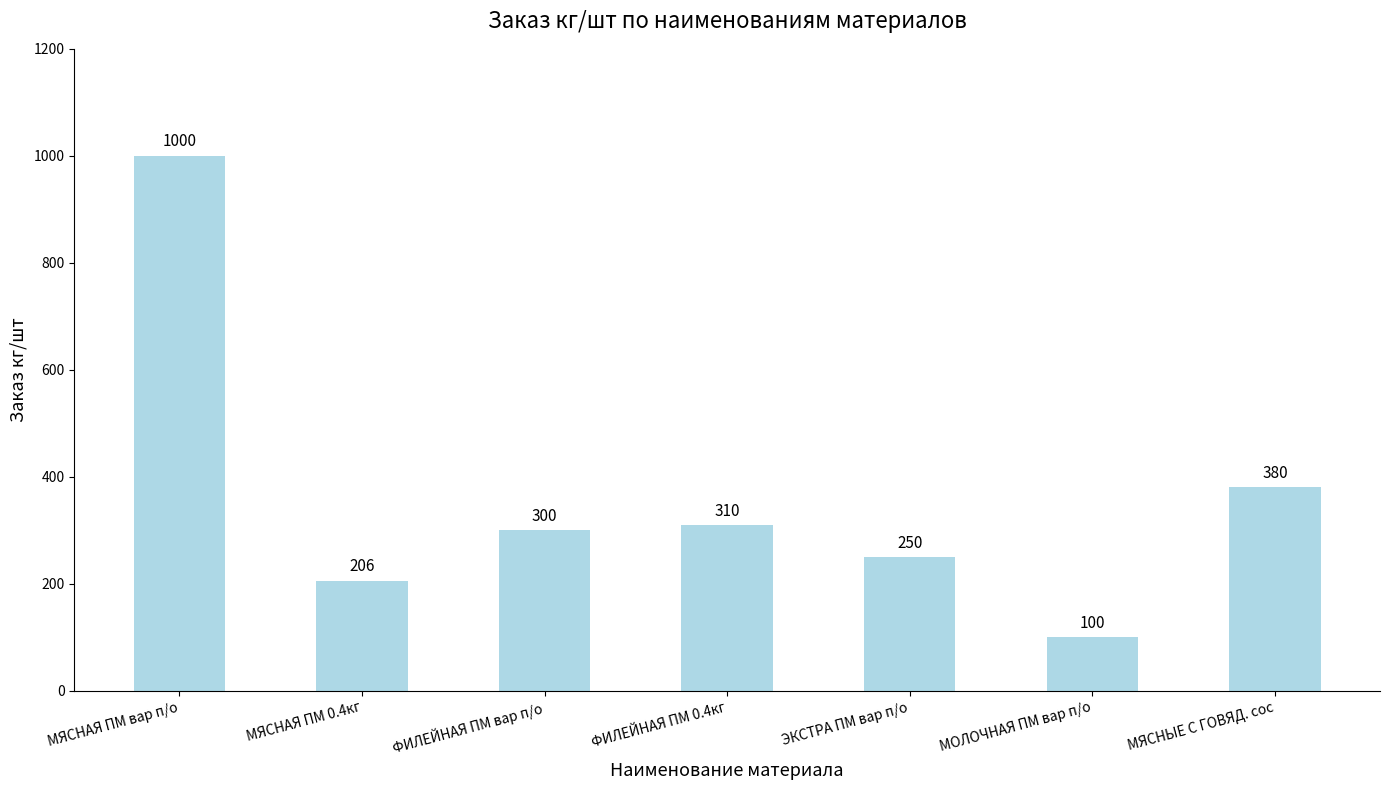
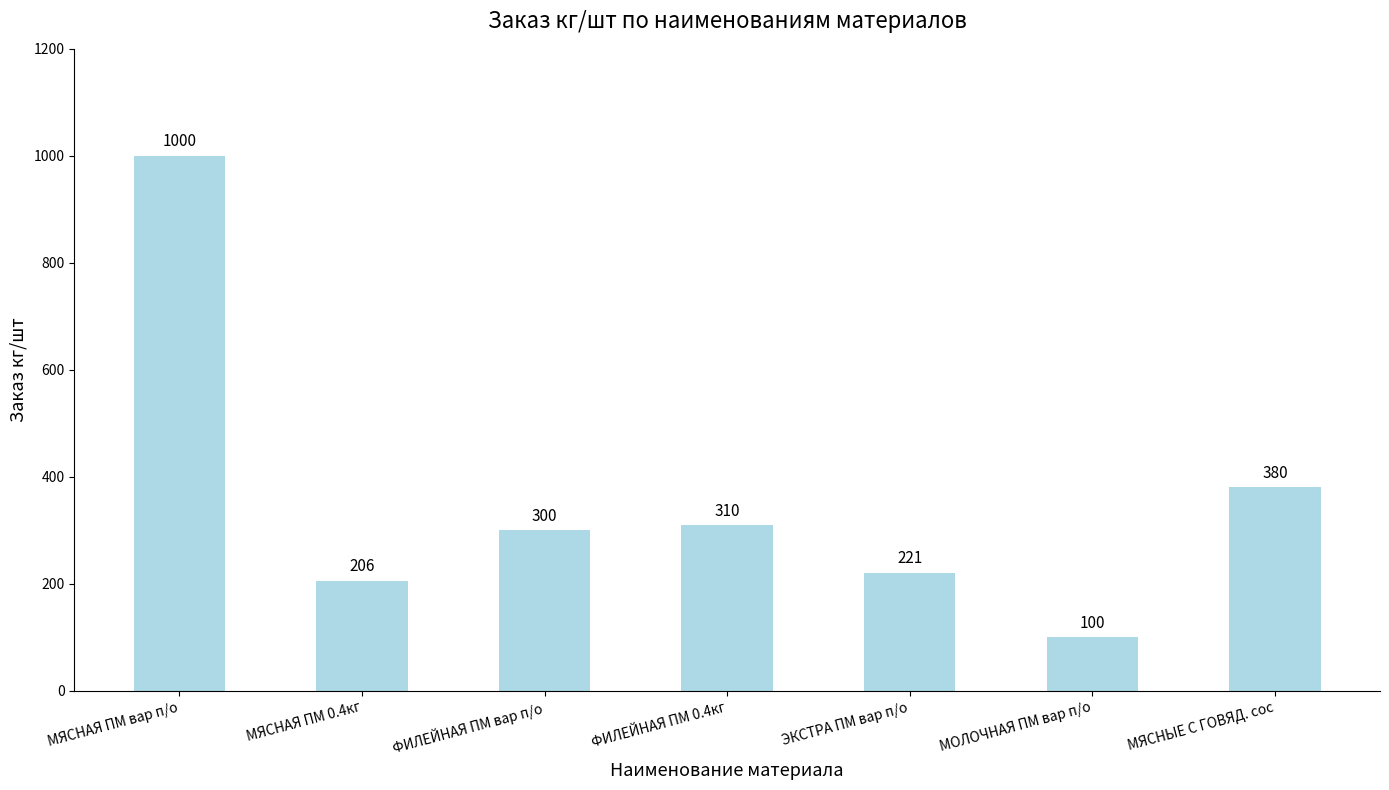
  {
    "МЯСНАЯ ПМ вар п/о": 1000,
    "МЯСНАЯ ПМ 0.4кг": 206,
    "ФИЛЕЙНАЯ ПМ вар п/о": 300,
    "ФИЛЕЙНАЯ ПМ 0.4кг": 310,
-   "ЭКСТРА ПМ вар п/о": 250,
+   "ЭКСТРА ПМ вар п/о": 221,
    "МОЛОЧНАЯ ПМ вар п/о": 100,
    "МЯСНЫЕ С ГОВЯД. сос": 380
  }
